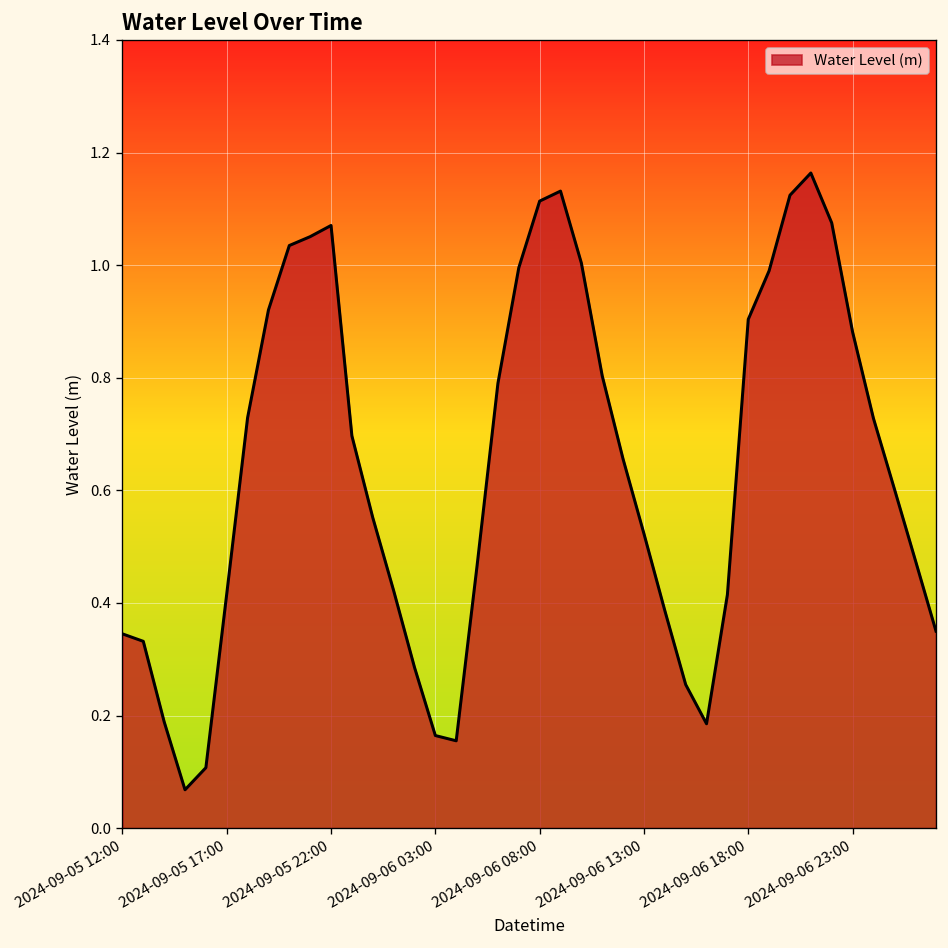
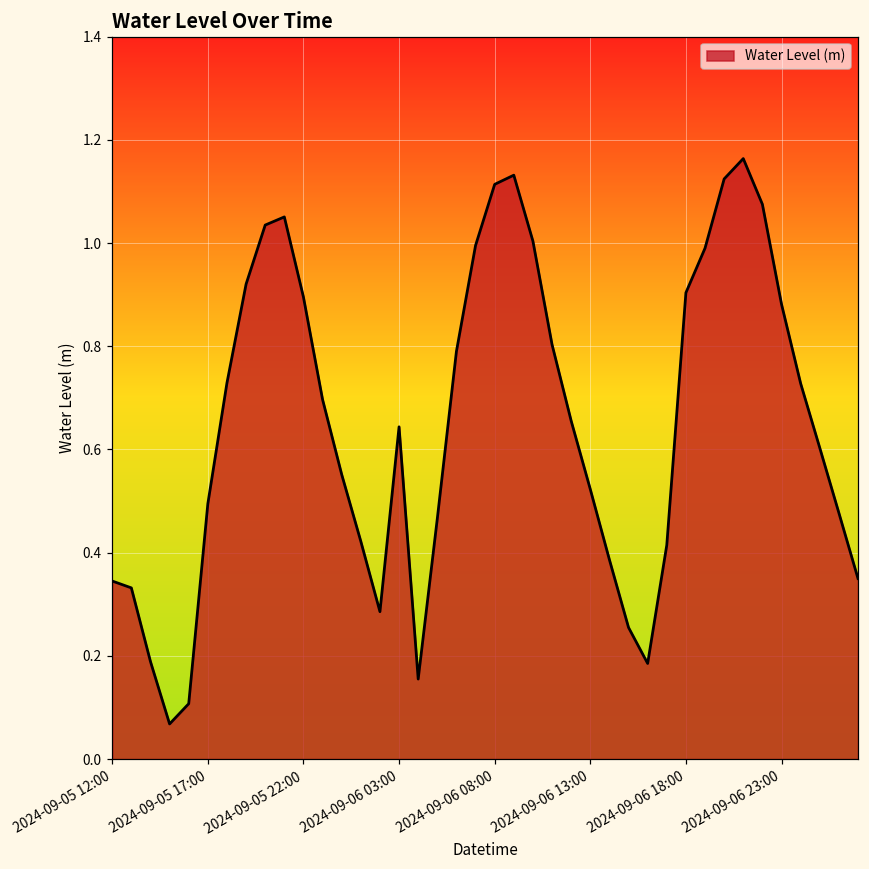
  {
    "2024-09-05 12:00": 0.35,
-   "2024-09-05 17:00": 0.42,
-   "2024-09-05 22:00": 1.07,
-   "2024-09-06 03:00": 0.16,
+   "2024-09-05 17:00": 0.49,
+   "2024-09-05 22:00": 0.90,
+   "2024-09-06 03:00": 0.64,
    "2024-09-06 08:00": 1.11,
    "2024-09-06 13:00": 0.52,
    "2024-09-06 18:00": 0.90,
    "2024-09-06 23:00": 0.88
  }
